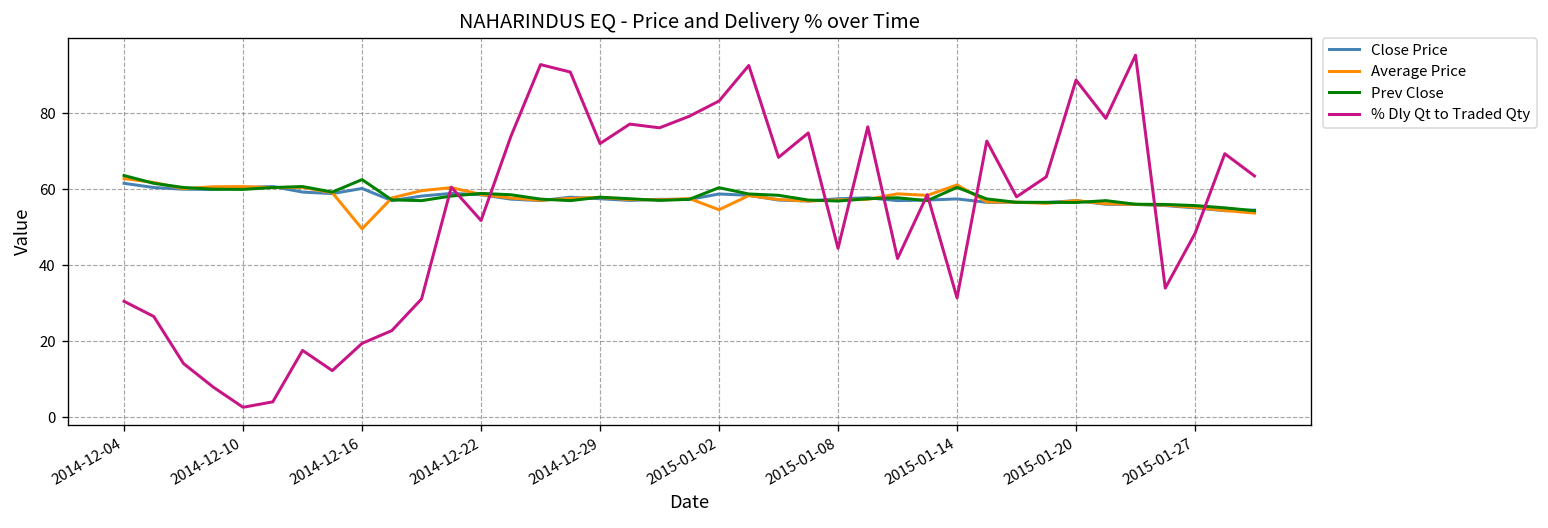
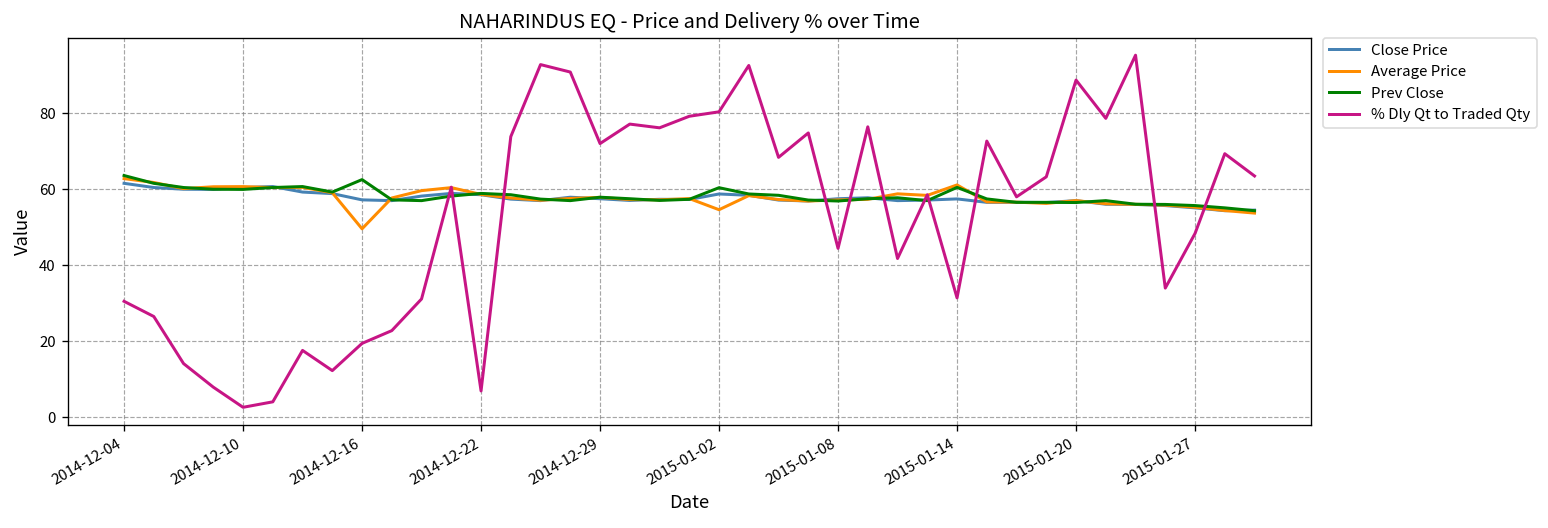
  {
    "Close Price": {
      "2014-12-04": 62,
-     "2014-12-16": 60,
+     "2014-12-16": 57,
      "2015-01-02": 59,
      "2015-01-14": 57
    },
    "Average Price": {
      "2014-12-16": 50,
      "2015-01-02": 55
    },
    "Prev Close": {
      "2014-12-16": 63,
      "2015-01-02": 60
    },
    "% Dly Qt to Traded Qty": {
      "2014-12-04": 31,
      "2014-12-10": 3,
      "2014-12-16": 19,
-     "2014-12-22": 52,
+     "2014-12-22": 7,
      "2014-12-29": 72,
-     "2015-01-02": 83,
+     "2015-01-02": 80,
      "2015-01-08": 44,
      "2015-01-14": 31,
      "2015-01-20": 89,
      "2015-01-27": 48
    }
  }
